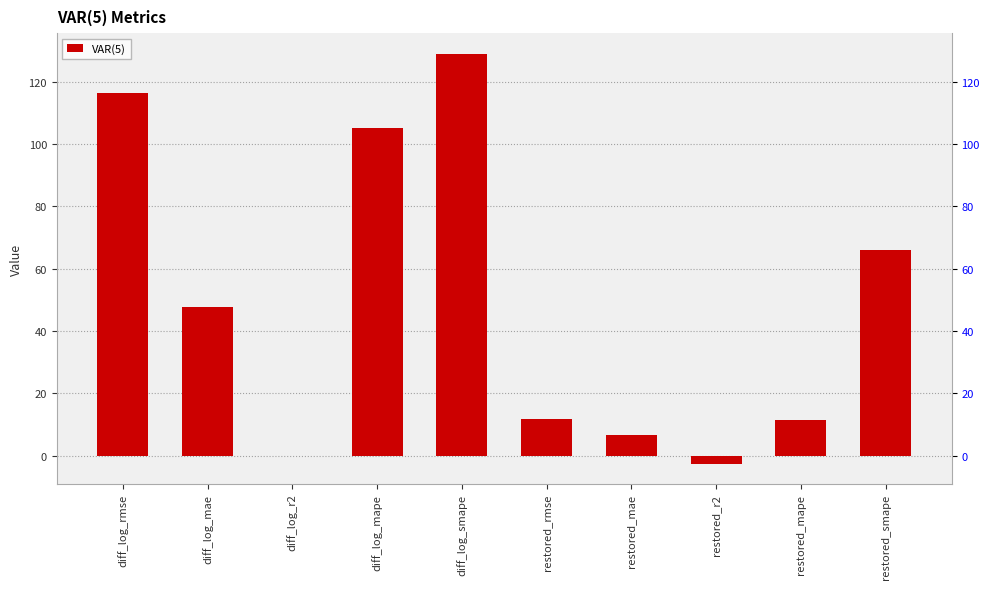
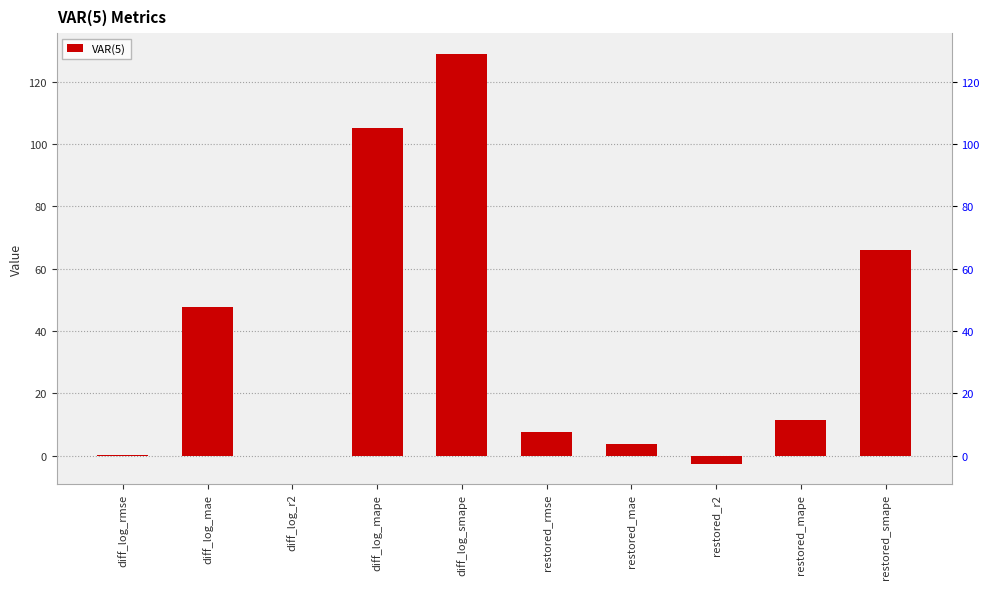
  {
-   "diff_log_rmse": 116,
+   "diff_log_rmse": 0,
    "diff_log_mae": 48,
    "diff_log_mape": 105,
    "diff_log_smape": 129,
-   "restored_rmse": 12,
-   "restored_mae": 7,
+   "restored_rmse": 8,
+   "restored_mae": 4,
    "restored_r2": -3,
    "restored_mape": 11,
    "restored_smape": 66
  }
